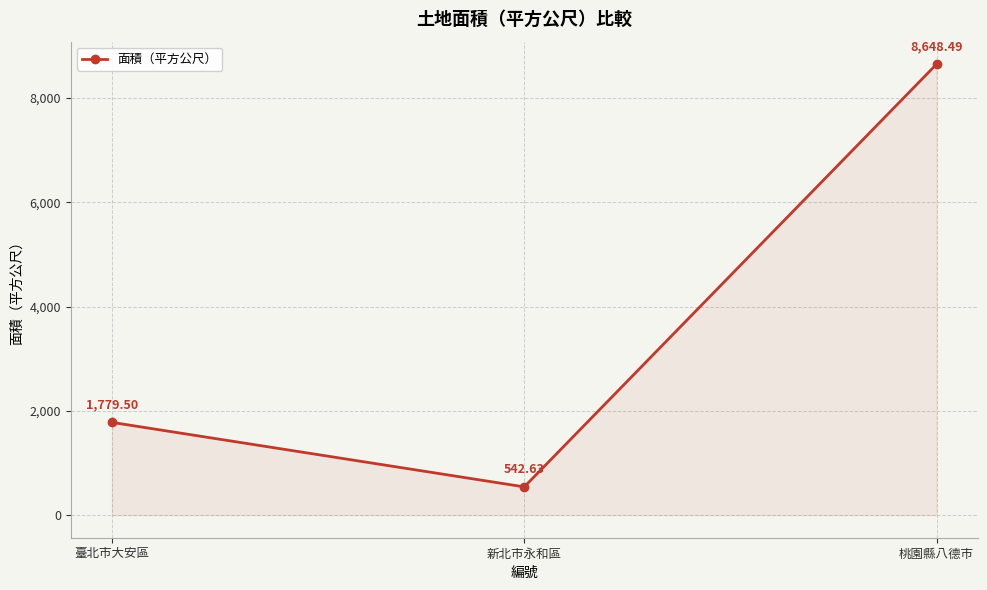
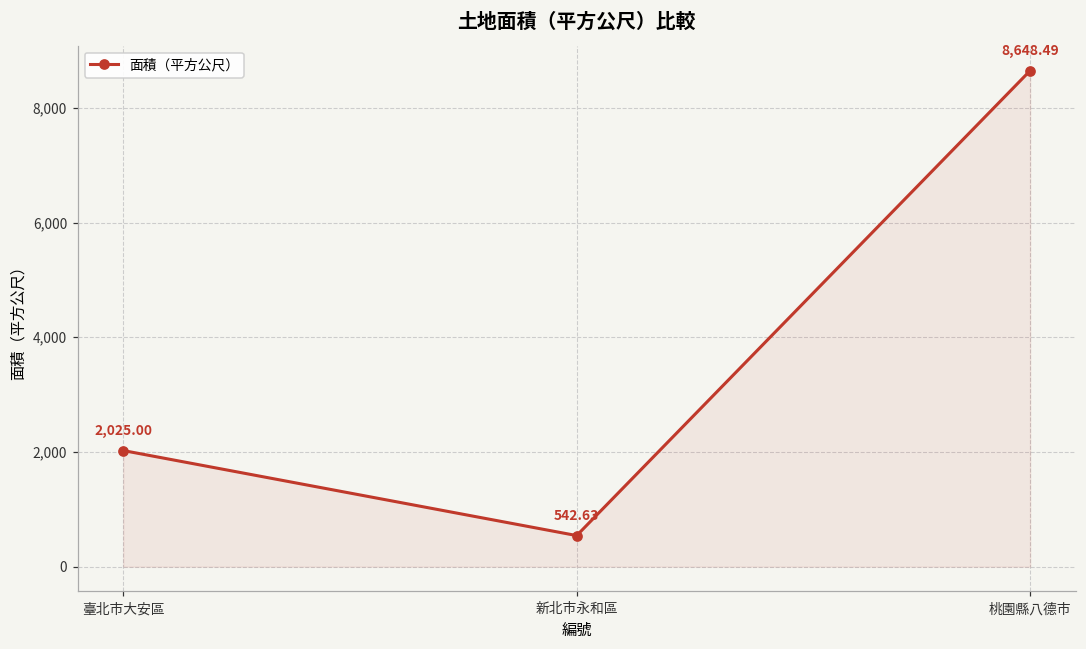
  {
-   "臺北市大安區": "1,779.50",
+   "臺北市大安區": "2,025.00",
    "新北市永和區": "542.63",
    "桃園縣八德市": "8,648.49"
  }
